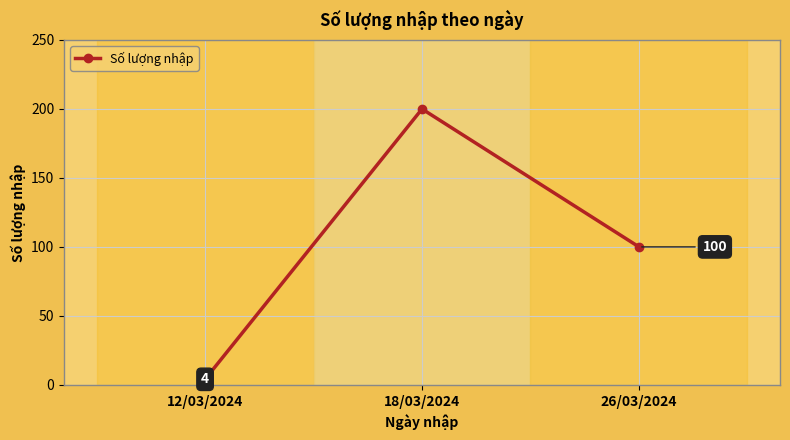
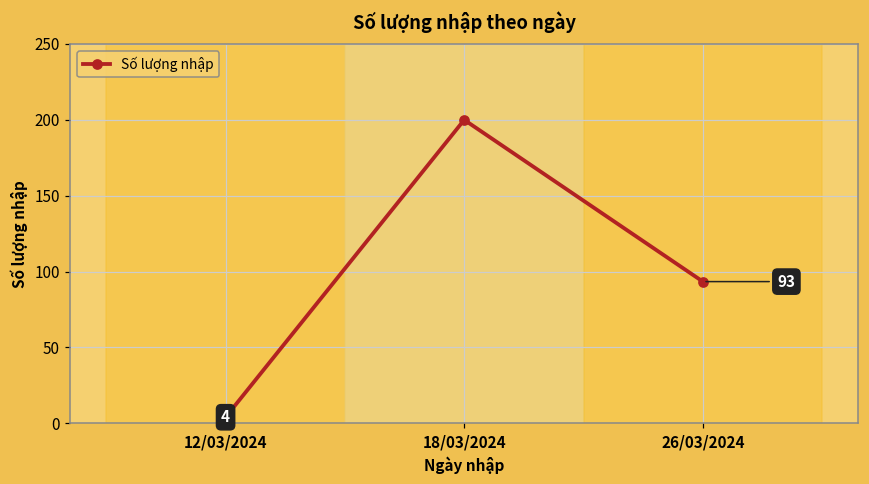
  {
-   "26/03/2024": 100
+   "26/03/2024": 93
  }
